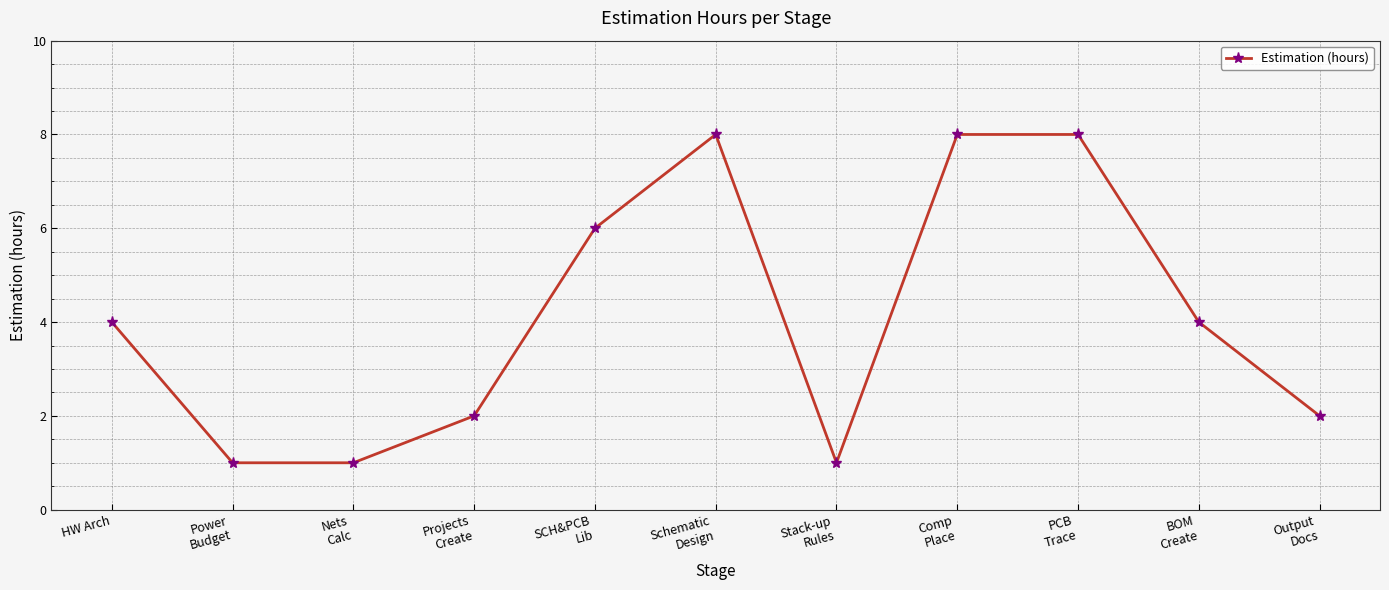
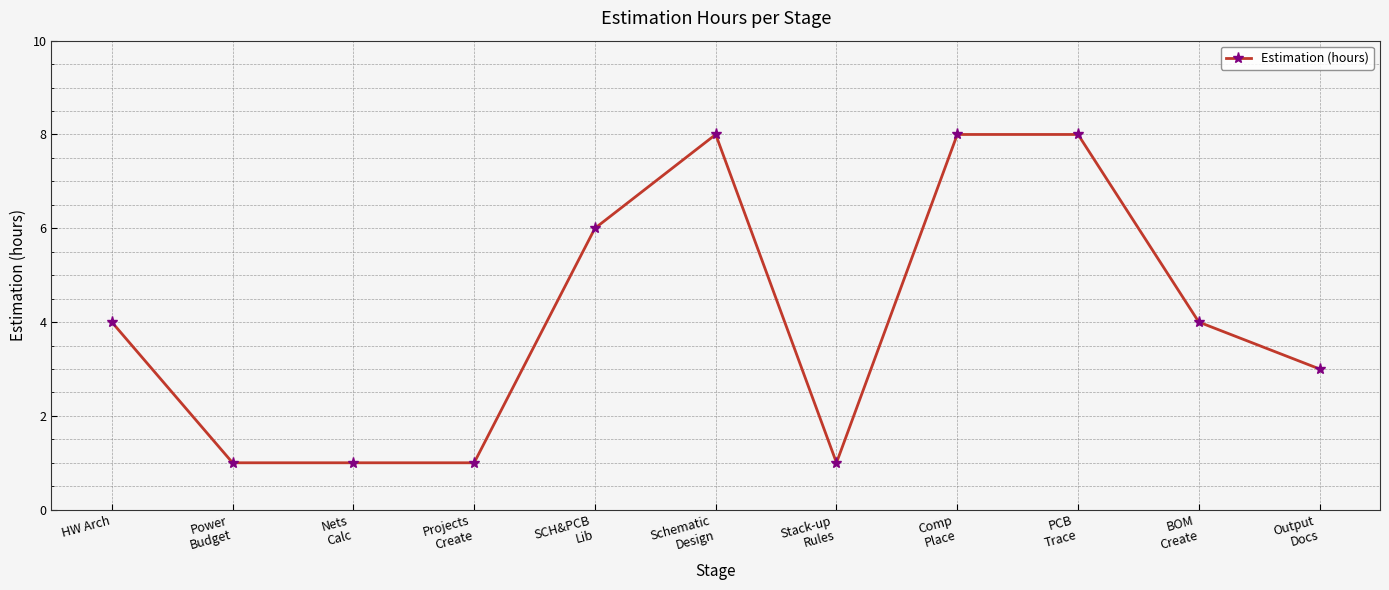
  {
    "HW Arch": 4,
    "Power Budget": 1,
    "Nets Calc": 1,
-   "Projects Create": 2,
+   "Projects Create": 1,
    "SCH&PCB Lib": 6,
    "Schematic Design": 8,
    "Stack-up Rules": 1,
    "Comp Place": 8,
    "PCB Trace": 8,
    "BOM Create": 4,
-   "Output Docs": 2
+   "Output Docs": 3
  }
